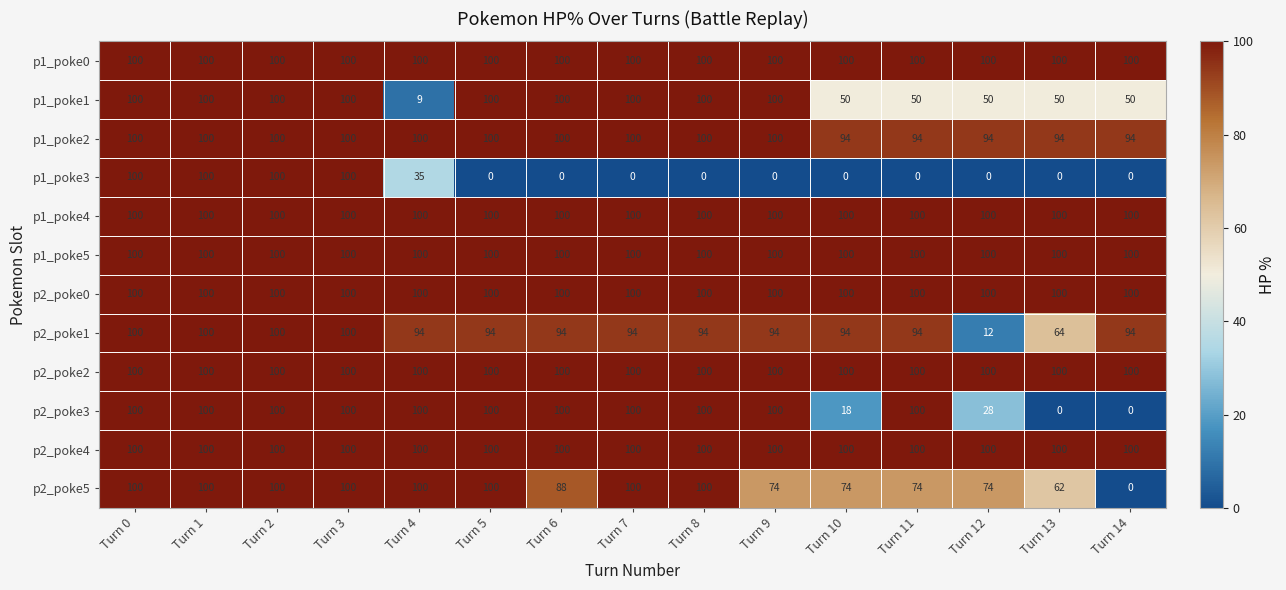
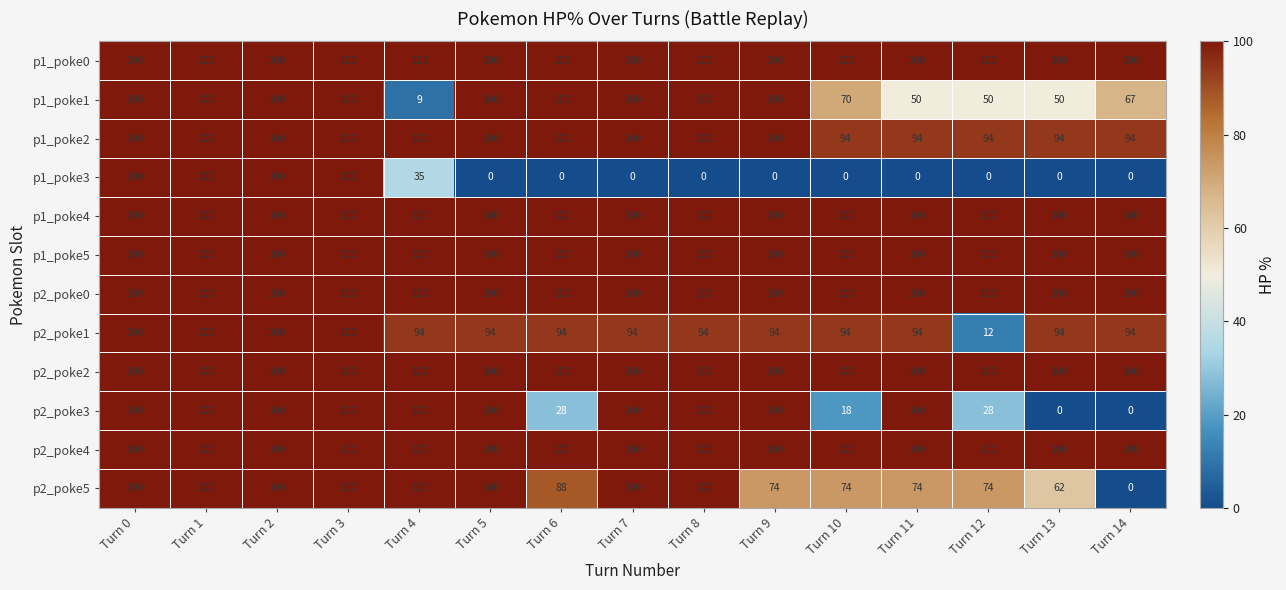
  {
    "p1_poke0": {
      "Turn 0": 100,
      "Turn 1": 100,
      "Turn 2": 100,
      "Turn 3": 100,
      "Turn 4": 100,
      "Turn 5": 100,
      "Turn 6": 100,
      "Turn 7": 100,
      "Turn 8": 100,
      "Turn 9": 100,
      "Turn 10": 100,
      "Turn 11": 100,
      "Turn 12": 100,
      "Turn 13": 100,
      "Turn 14": 100
    },
    "p1_poke1": {
      "Turn 0": 100,
      "Turn 1": 100,
      "Turn 2": 100,
      "Turn 3": 100,
      "Turn 4": 9,
      "Turn 5": 100,
      "Turn 6": 100,
      "Turn 7": 100,
      "Turn 8": 100,
      "Turn 9": 100,
-     "Turn 10": 50,
+     "Turn 10": 70,
      "Turn 11": 50,
      "Turn 12": 50,
      "Turn 13": 50,
-     "Turn 14": 50
+     "Turn 14": 67
    },
    "p1_poke2": {
      "Turn 0": 100,
      "Turn 1": 100,
      "Turn 2": 100,
      "Turn 3": 100,
      "Turn 4": 100,
      "Turn 5": 100,
      "Turn 6": 100,
      "Turn 7": 100,
      "Turn 8": 100,
      "Turn 9": 100,
      "Turn 10": 94,
      "Turn 11": 94,
      "Turn 12": 94,
      "Turn 13": 94,
      "Turn 14": 94
    },
    "p1_poke3": {
      "Turn 0": 100,
      "Turn 1": 100,
      "Turn 2": 100,
      "Turn 3": 100,
      "Turn 4": 35,
      "Turn 5": 0,
      "Turn 6": 0,
      "Turn 7": 0,
      "Turn 8": 0,
      "Turn 9": 0,
      "Turn 10": 0,
      "Turn 11": 0,
      "Turn 12": 0,
      "Turn 13": 0,
      "Turn 14": 0
    },
    "p1_poke4": {
      "Turn 0": 100,
      "Turn 1": 100,
      "Turn 2": 100,
      "Turn 3": 100,
      "Turn 4": 100,
      "Turn 5": 100,
      "Turn 6": 100,
      "Turn 7": 100,
      "Turn 8": 100,
      "Turn 9": 100,
      "Turn 10": 100,
      "Turn 11": 100,
      "Turn 12": 100,
      "Turn 13": 100,
      "Turn 14": 100
    },
    "p1_poke5": {
      "Turn 0": 100,
      "Turn 1": 100,
      "Turn 2": 100,
      "Turn 3": 100,
      "Turn 4": 100,
      "Turn 5": 100,
      "Turn 6": 100,
      "Turn 7": 100,
      "Turn 8": 100,
      "Turn 9": 100,
      "Turn 10": 100,
      "Turn 11": 100,
      "Turn 12": 100,
      "Turn 13": 100,
      "Turn 14": 100
    },
    "p2_poke0": {
      "Turn 0": 100,
      "Turn 1": 100,
      "Turn 2": 100,
      "Turn 3": 100,
      "Turn 4": 100,
      "Turn 5": 100,
      "Turn 6": 100,
      "Turn 7": 100,
      "Turn 8": 100,
      "Turn 9": 100,
      "Turn 10": 100,
      "Turn 11": 100,
      "Turn 12": 100,
      "Turn 13": 100,
      "Turn 14": 100
    },
    "p2_poke1": {
      "Turn 0": 100,
      "Turn 1": 100,
      "Turn 2": 100,
      "Turn 3": 100,
      "Turn 4": 94,
      "Turn 5": 94,
      "Turn 6": 94,
      "Turn 7": 94,
      "Turn 8": 94,
      "Turn 9": 94,
      "Turn 10": 94,
      "Turn 11": 94,
      "Turn 12": 12,
-     "Turn 13": 64,
+     "Turn 13": 94,
      "Turn 14": 94
    },
    "p2_poke2": {
      "Turn 0": 100,
      "Turn 1": 100,
      "Turn 2": 100,
      "Turn 3": 100,
      "Turn 4": 100,
      "Turn 5": 100,
      "Turn 6": 100,
      "Turn 7": 100,
      "Turn 8": 100,
      "Turn 9": 100,
      "Turn 10": 100,
      "Turn 11": 100,
      "Turn 12": 100,
      "Turn 13": 100,
      "Turn 14": 100
    },
    "p2_poke3": {
      "Turn 0": 100,
      "Turn 1": 100,
      "Turn 2": 100,
      "Turn 3": 100,
      "Turn 4": 100,
      "Turn 5": 100,
-     "Turn 6": 100,
+     "Turn 6": 28,
      "Turn 7": 100,
      "Turn 8": 100,
      "Turn 9": 100,
      "Turn 10": 18,
      "Turn 11": 100,
      "Turn 12": 28,
      "Turn 13": 0,
      "Turn 14": 0
    },
    "p2_poke4": {
      "Turn 0": 100,
      "Turn 1": 100,
      "Turn 2": 100,
      "Turn 3": 100,
      "Turn 4": 100,
      "Turn 5": 100,
      "Turn 6": 100,
      "Turn 7": 100,
      "Turn 8": 100,
      "Turn 9": 100,
      "Turn 10": 100,
      "Turn 11": 100,
      "Turn 12": 100,
      "Turn 13": 100,
      "Turn 14": 100
    },
    "p2_poke5": {
      "Turn 0": 100,
      "Turn 1": 100,
      "Turn 2": 100,
      "Turn 3": 100,
      "Turn 4": 100,
      "Turn 5": 100,
      "Turn 6": 88,
      "Turn 7": 100,
      "Turn 8": 100,
      "Turn 9": 74,
      "Turn 10": 74,
      "Turn 11": 74,
      "Turn 12": 74,
      "Turn 13": 62,
      "Turn 14": 0
    }
  }
